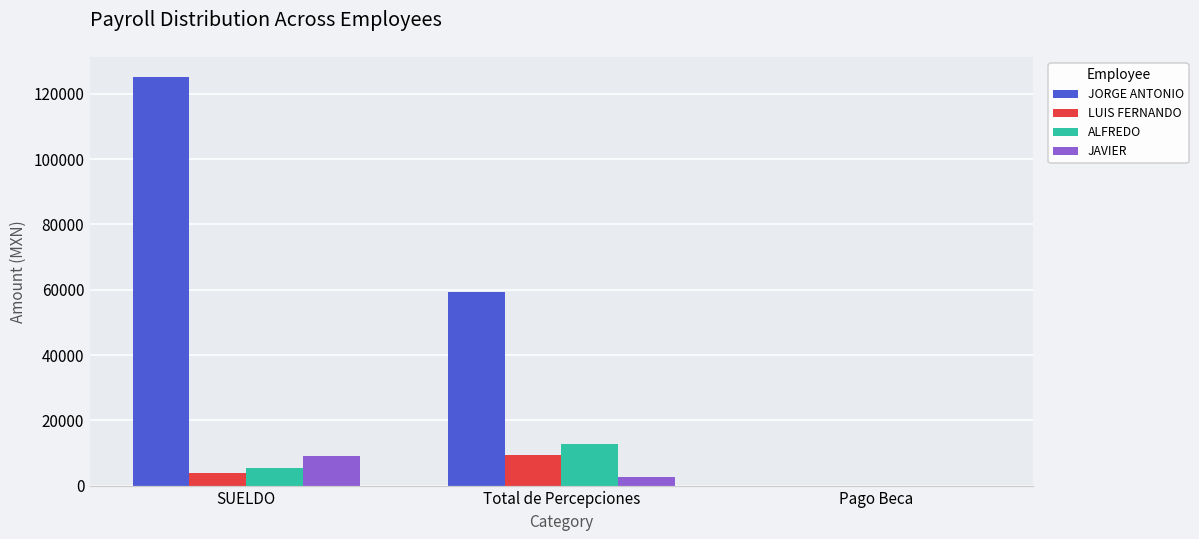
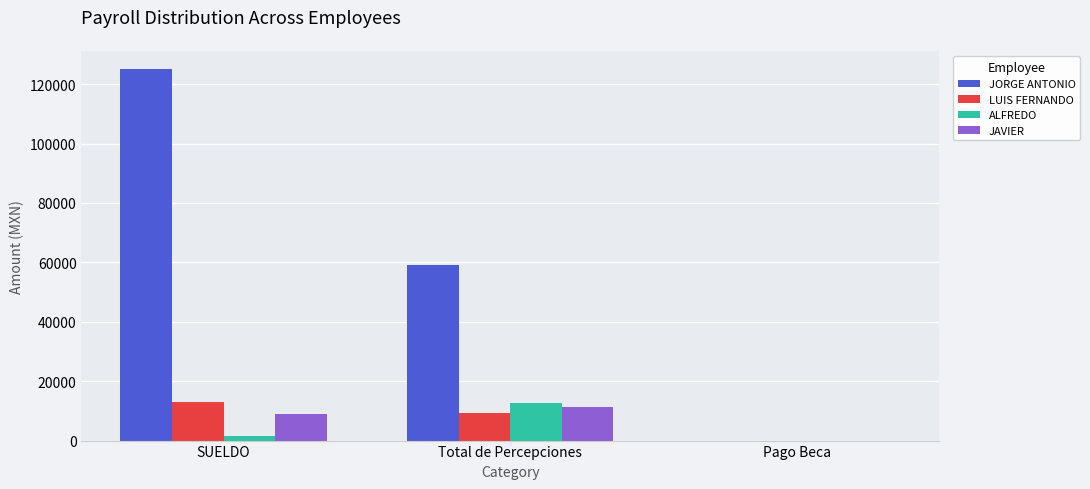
  {
    "JORGE ANTONIO": {
      "SUELDO": 125000,
      "Total de Percepciones": 59000,
      "Pago Beca": 0
    },
    "LUIS FERNANDO": {
-     "SUELDO": 4000,
+     "SUELDO": 13000,
      "Total de Percepciones": 9000,
      "Pago Beca": 0
    },
    "ALFREDO": {
-     "SUELDO": 6000,
+     "SUELDO": 2000,
      "Total de Percepciones": 13000,
      "Pago Beca": 0
    },
    "JAVIER": {
      "SUELDO": 9000,
-     "Total de Percepciones": 3000,
+     "Total de Percepciones": 11000,
      "Pago Beca": 0
    }
  }
